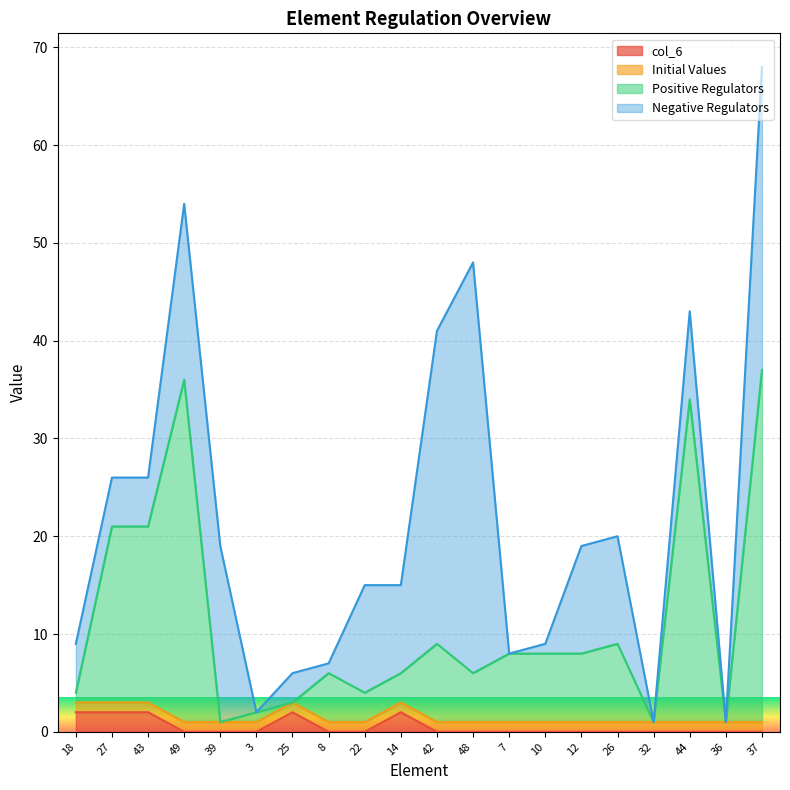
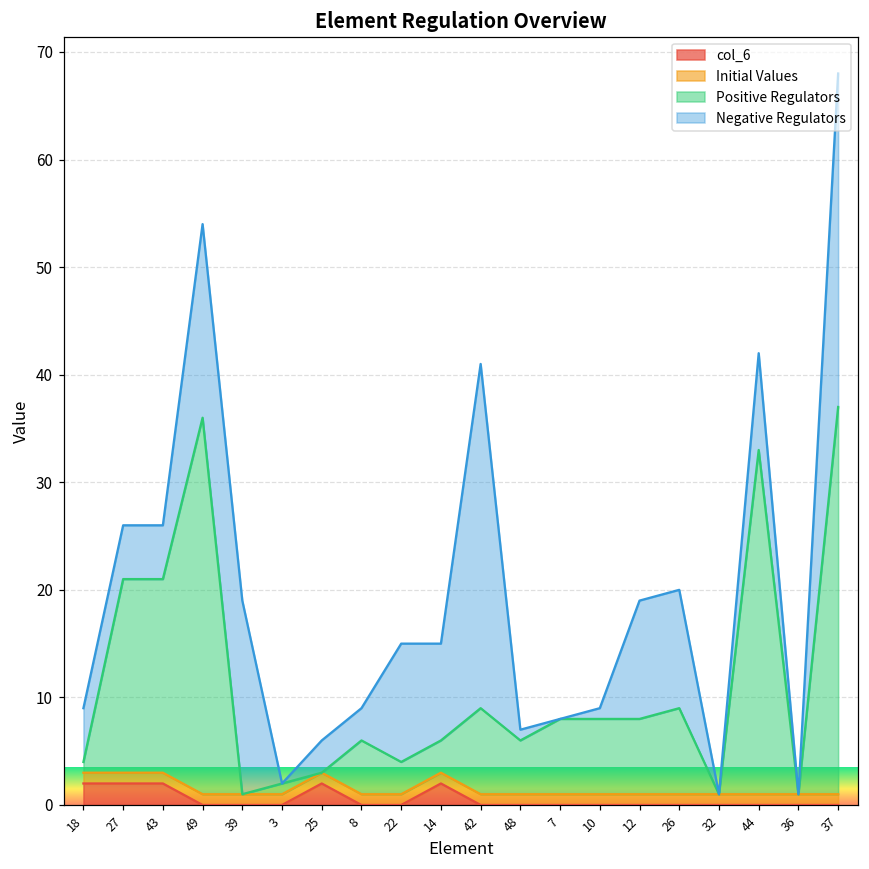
  {
    "col_6": {
      "18": 2,
      "27": 2,
      "43": 2,
      "49": 0,
      "39": 0,
      "3": 0,
      "25": 2,
      "8": 0,
      "22": 0,
      "14": 2,
      "42": 0,
      "48": 0,
      "7": 0,
      "10": 0,
      "12": 0,
      "26": 0,
      "32": 0,
      "44": 0,
      "36": 0,
      "37": 0
    },
    "Initial Values": {
      "18": 3,
      "27": 3,
      "43": 3,
      "49": 1,
      "3": 1,
      "8": 1,
      "22": 1,
      "14": 3,
      "42": 1,
      "48": 1,
      "7": 1,
      "10": 1,
      "12": 1,
      "26": 1,
      "44": 1,
      "37": 1
    },
    "Positive Regulators": {
      "18": 1,
      "27": 18,
      "43": 18,
      "49": 35,
      "8": 5,
      "22": 3,
      "14": 3,
      "42": 8,
      "48": 5,
      "10": 7,
      "12": 7,
      "26": 8,
-     "44": 33,
+     "44": 32,
      "37": 36
    },
    "Negative Regulators": {
      "18": 5,
      "27": 5,
      "43": 5,
      "49": 18,
      "39": 18,
      "25": 3,
-     "8": 1,
+     "8": 3,
      "22": 11,
      "14": 9,
      "42": 32,
-     "48": 42,
+     "48": 1,
      "10": 1,
      "12": 11,
      "26": 11,
      "44": 9
    }
  }
